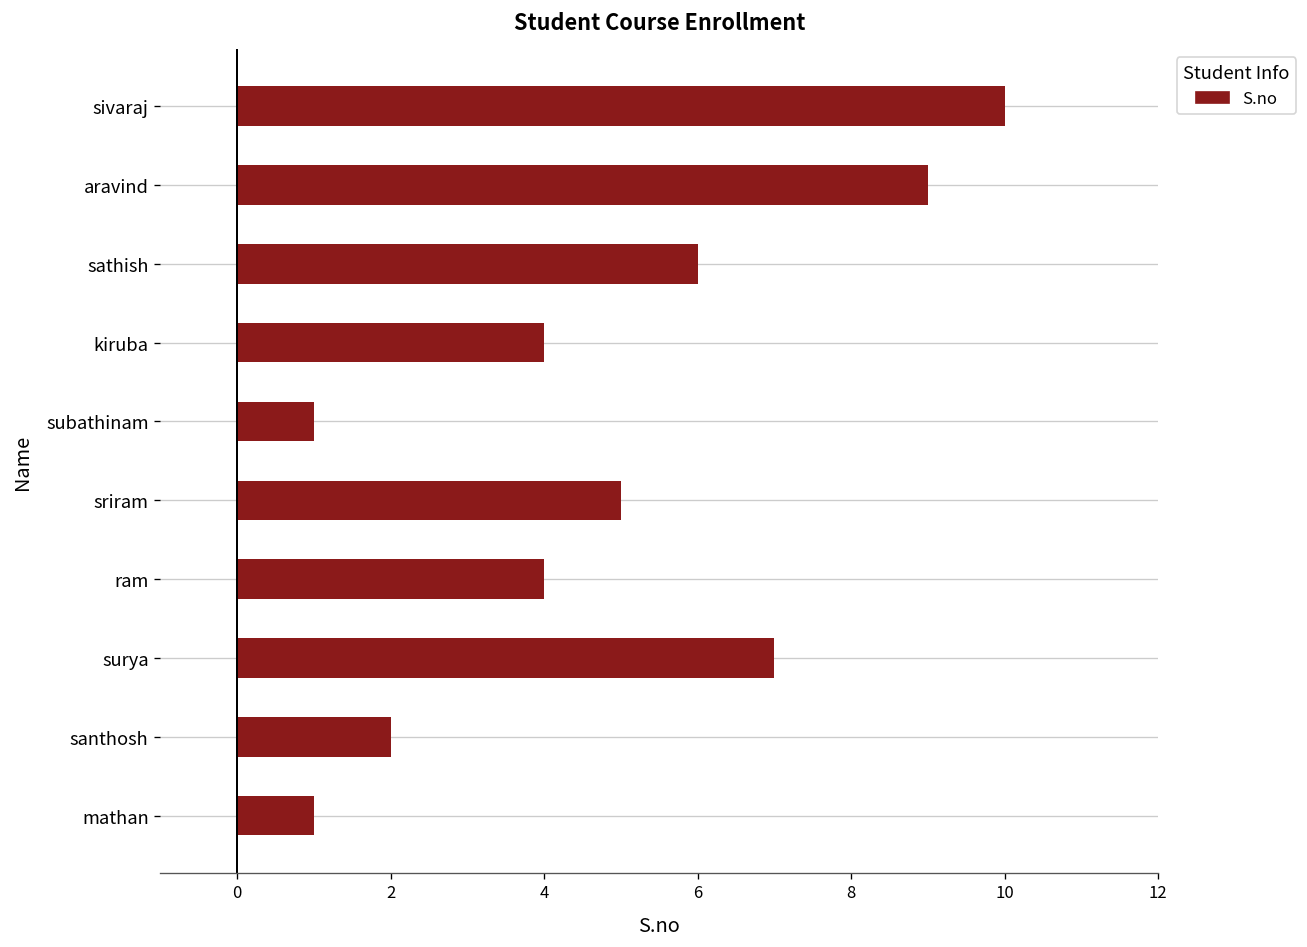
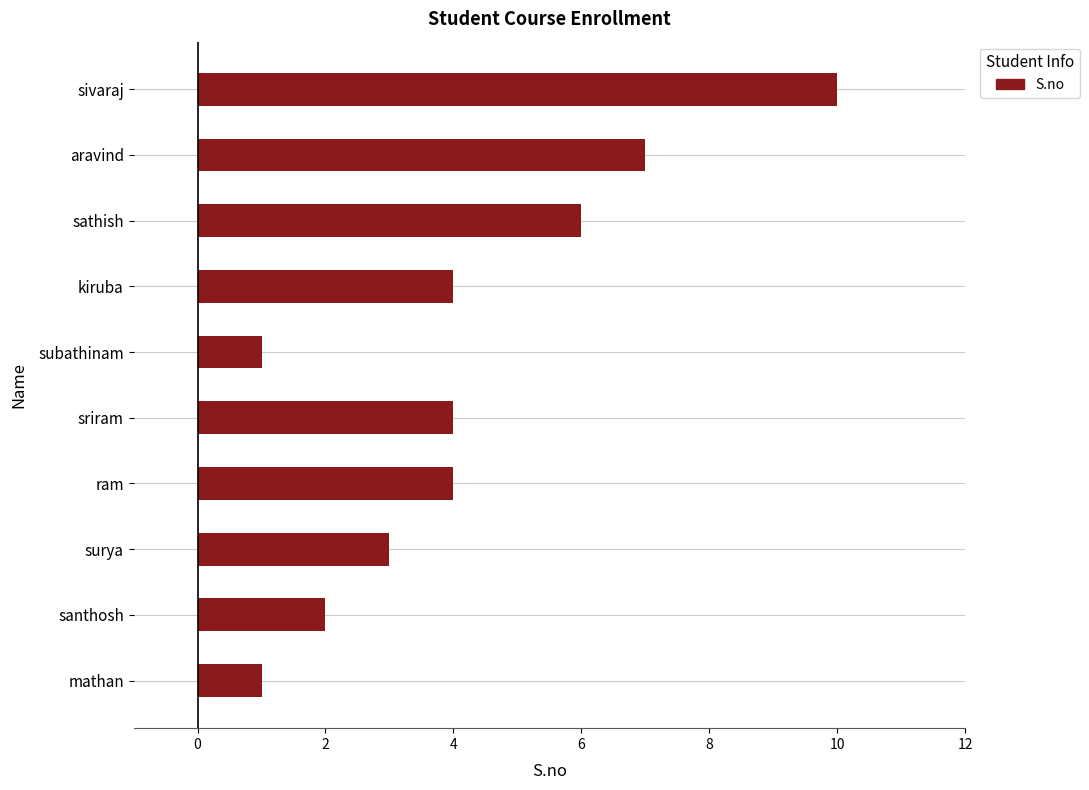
  {
    "sivaraj": 10,
-   "aravind": 9,
+   "aravind": 7,
    "sathish": 6,
    "kiruba": 4,
    "subathinam": 1,
-   "sriram": 5,
+   "sriram": 4,
    "ram": 4,
-   "surya": 7,
+   "surya": 3,
    "santhosh": 2,
    "mathan": 1
  }
